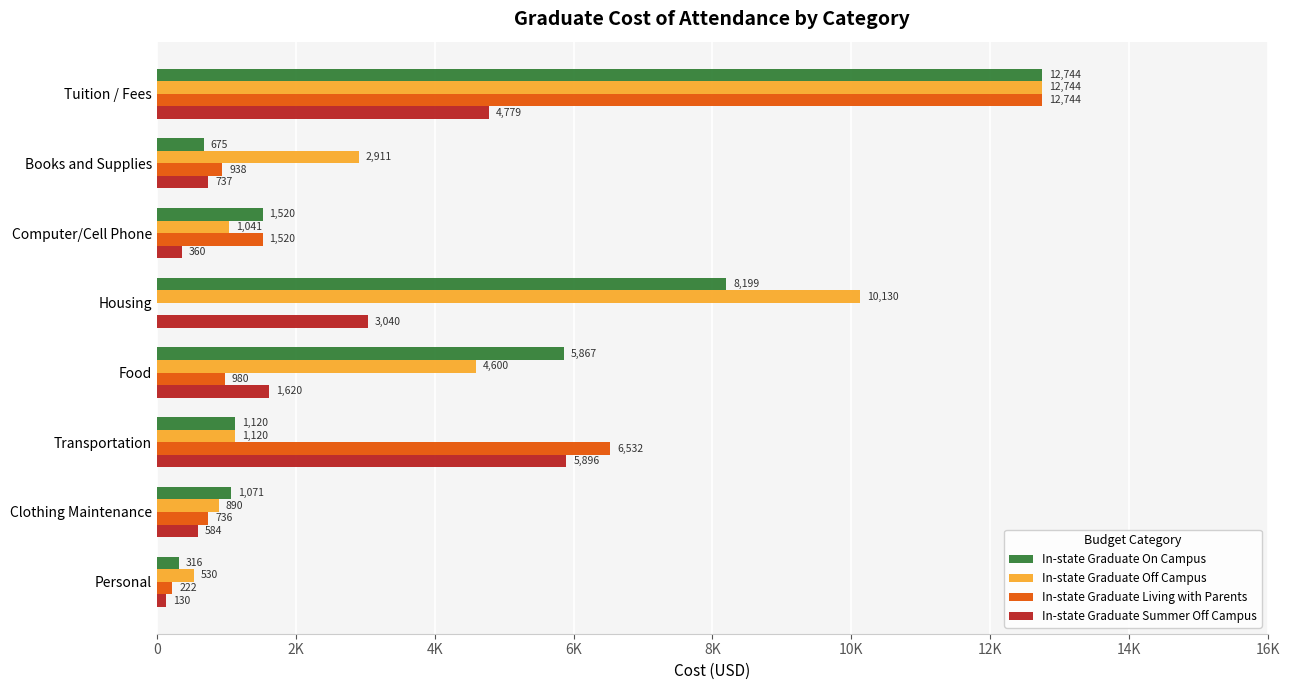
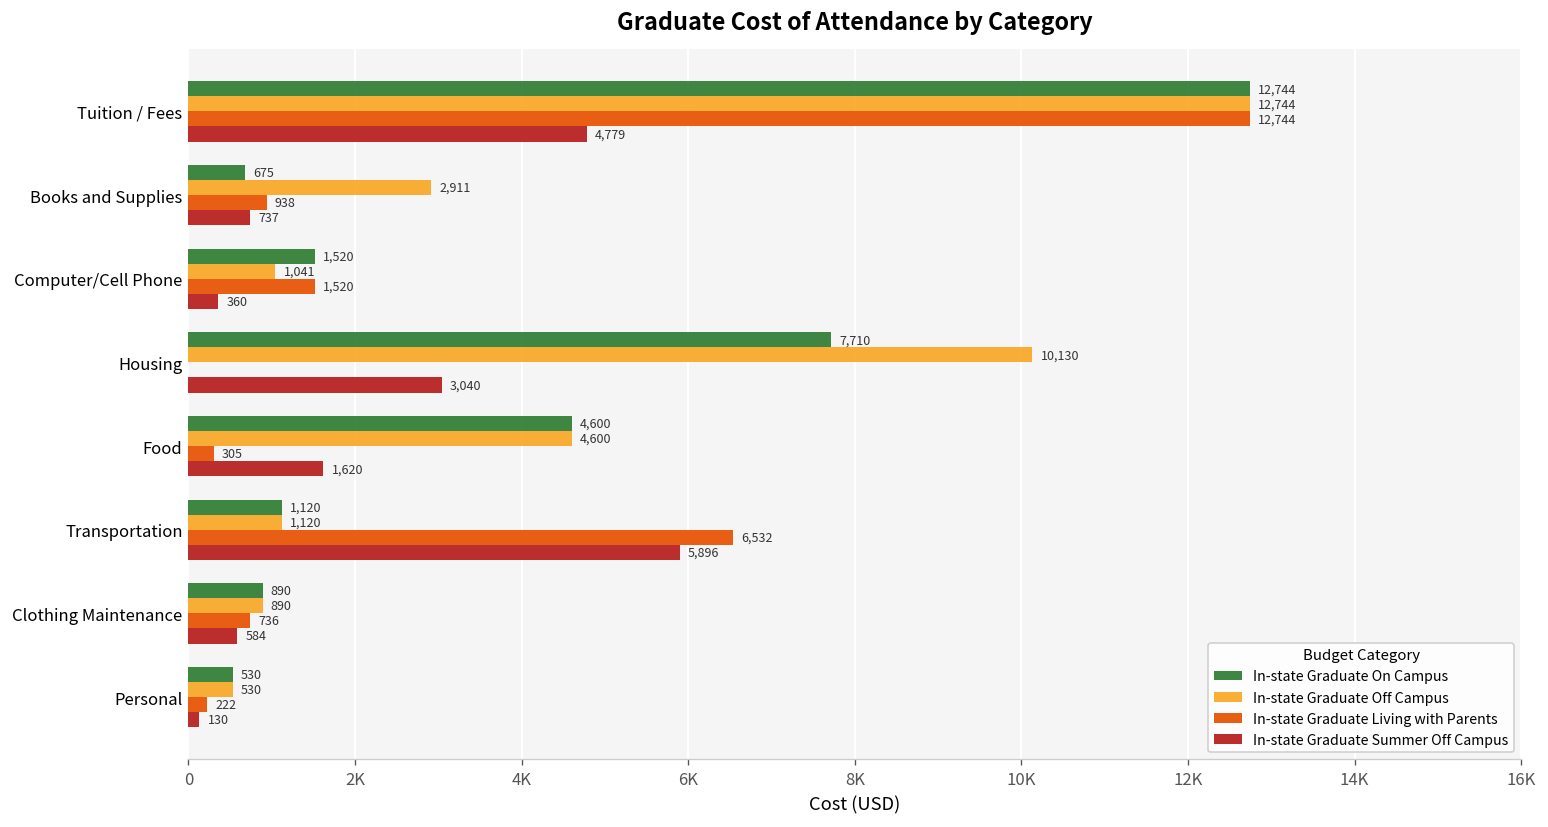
  {
    "In-state Graduate On Campus": {
      "Tuition / Fees": "12,744",
      "Books and Supplies": "675",
      "Computer/Cell Phone": "1,520",
-     "Housing": "8,199",
-     "Food": "5,867",
+     "Housing": "7,710",
+     "Food": "4,600",
      "Transportation": "1,120",
-     "Clothing Maintenance": "1,071",
-     "Personal": "316"
+     "Clothing Maintenance": "890",
+     "Personal": "530"
    },
    "In-state Graduate Off Campus": {
      "Tuition / Fees": "12,744",
      "Books and Supplies": "2,911",
      "Computer/Cell Phone": "1,041",
      "Housing": "10,130",
      "Food": "4,600",
      "Transportation": "1,120",
      "Clothing Maintenance": "890",
      "Personal": "530"
    },
    "In-state Graduate Living with Parents": {
      "Tuition / Fees": "12,744",
      "Books and Supplies": "938",
      "Computer/Cell Phone": "1,520",
-     "Food": "980",
+     "Food": "305",
      "Transportation": "6,532",
      "Clothing Maintenance": "736",
      "Personal": "222"
    },
    "In-state Graduate Summer Off Campus": {
      "Tuition / Fees": "4,779",
      "Books and Supplies": "737",
      "Computer/Cell Phone": "360",
      "Housing": "3,040",
      "Food": "1,620",
      "Transportation": "5,896",
      "Clothing Maintenance": "584",
      "Personal": "130"
    }
  }
